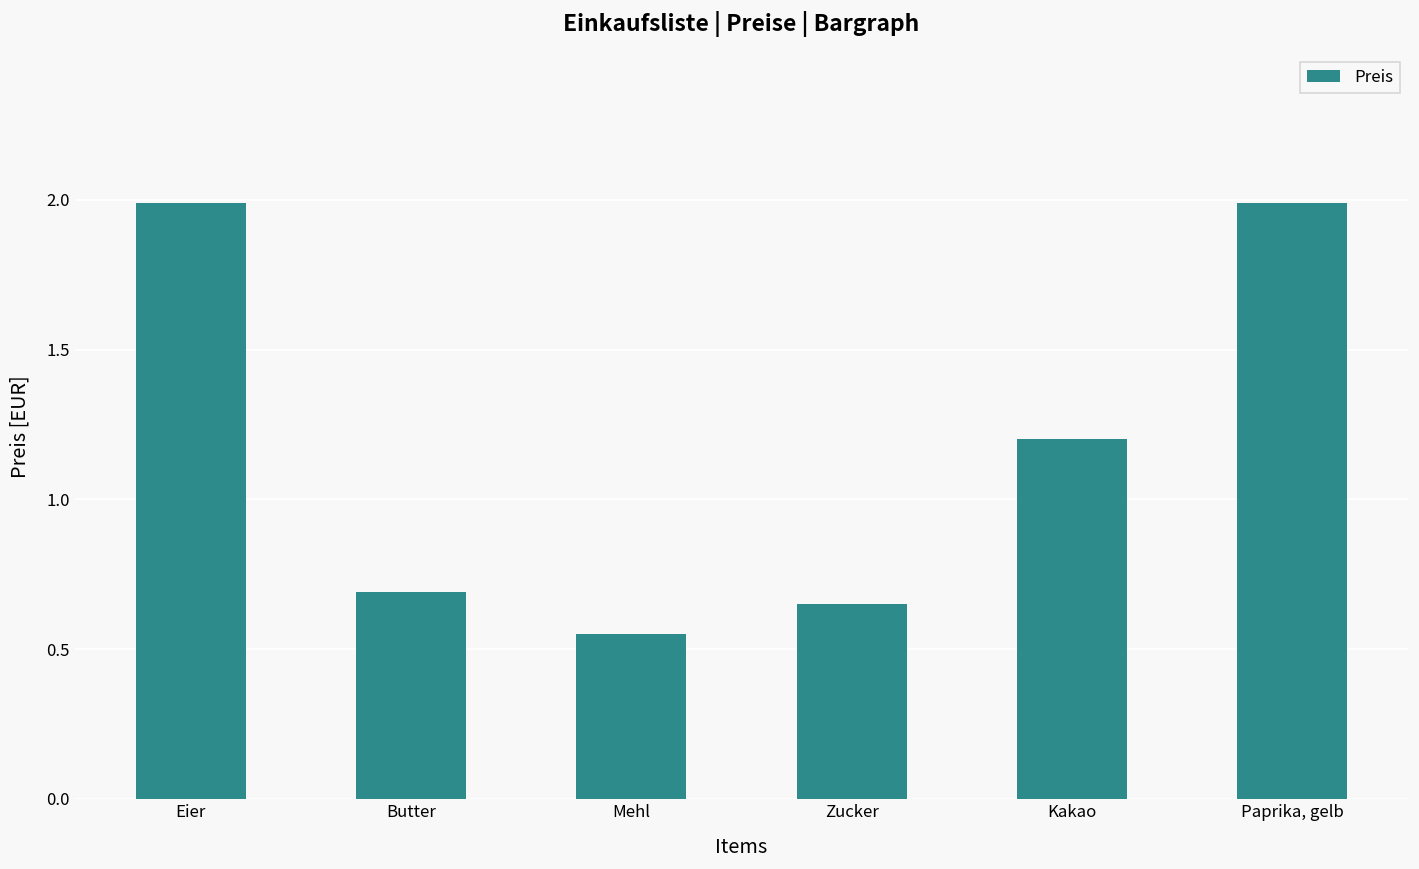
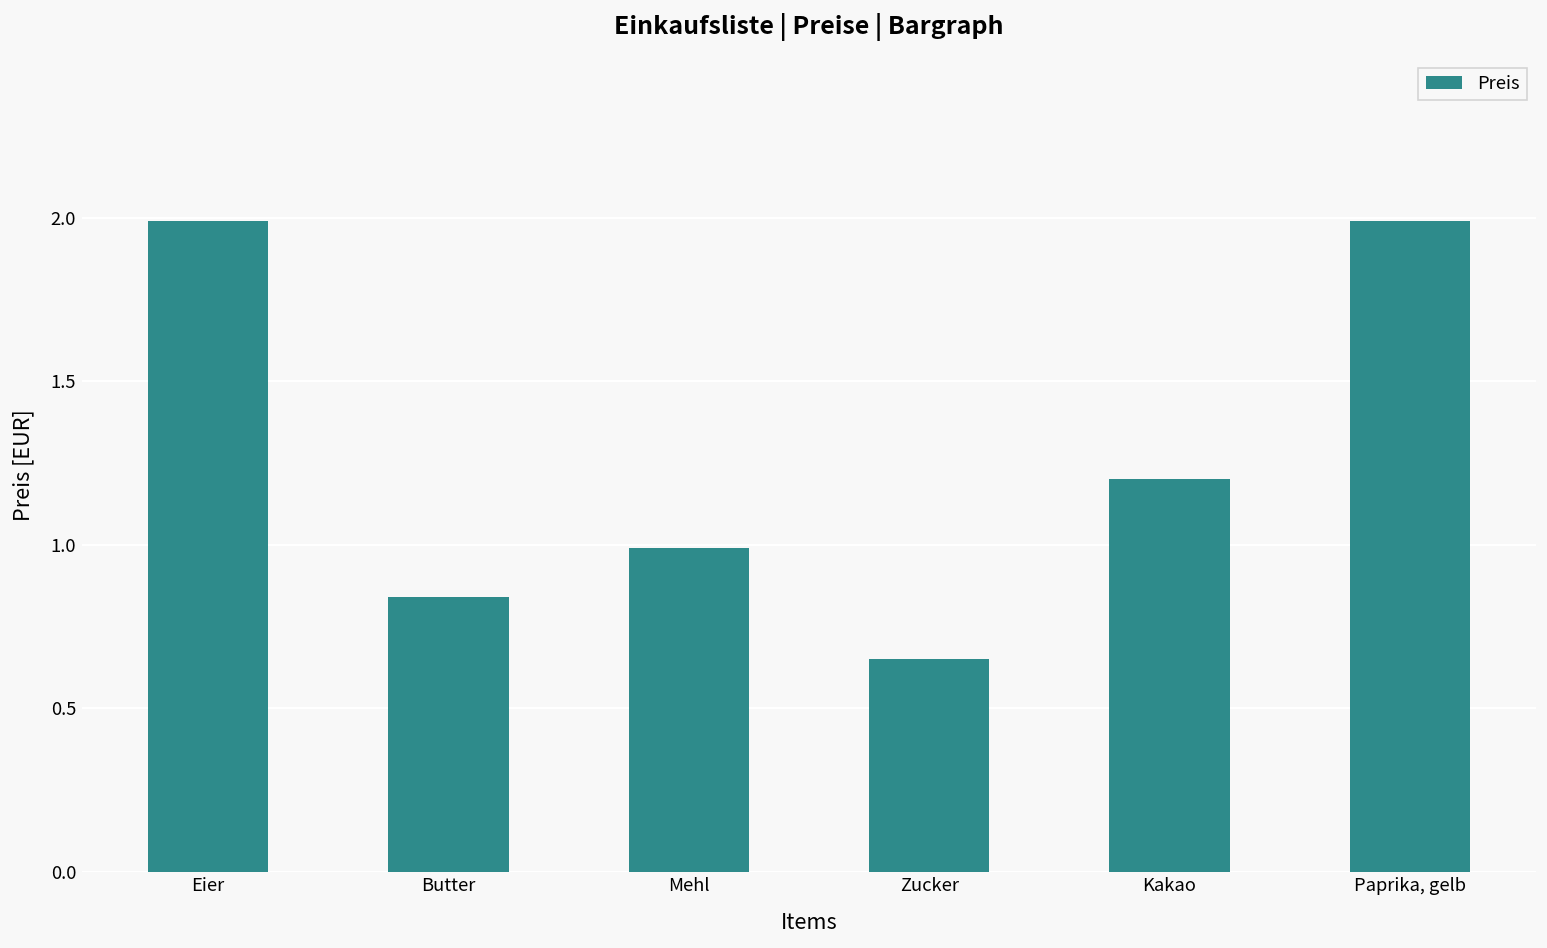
  {
    "Eier": 1.99,
-   "Butter": 0.69,
-   "Mehl": 0.55,
+   "Butter": 0.84,
+   "Mehl": 0.99,
    "Zucker": 0.65,
    "Kakao": 1.20,
    "Paprika, gelb": 1.99
  }
